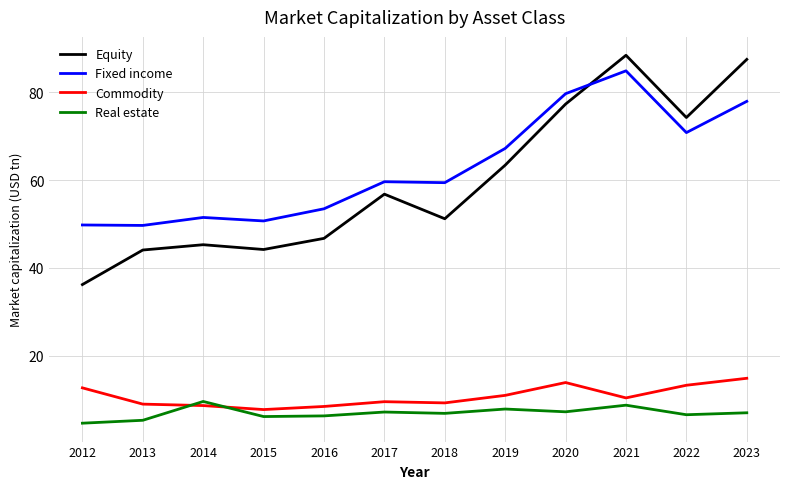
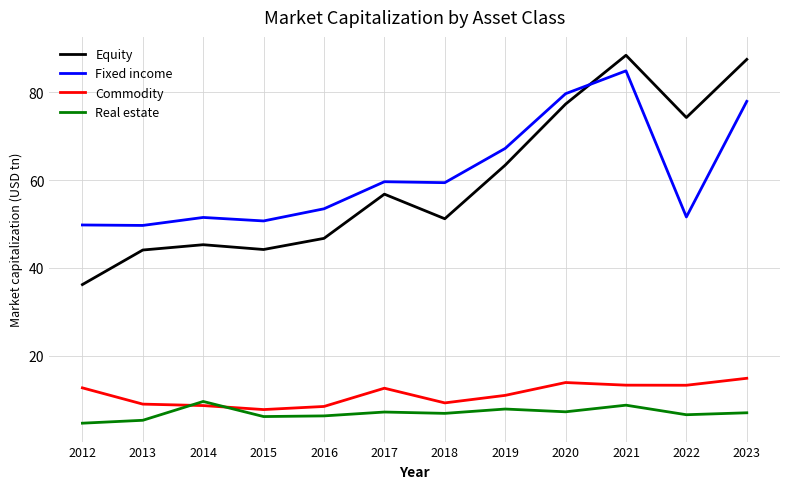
  {
    "Equity": {
      "2012": 36,
      "2013": 44,
      "2014": 45,
      "2015": 44,
      "2016": 47,
      "2017": 57,
      "2018": 51,
      "2019": 63,
      "2020": 77,
      "2021": 88,
      "2022": 74,
      "2023": 87
    },
    "Fixed income": {
      "2012": 50,
      "2013": 50,
      "2014": 51,
      "2015": 51,
      "2016": 53,
      "2017": 60,
      "2018": 59,
      "2019": 67,
      "2020": 80,
      "2021": 85,
-     "2022": 71,
+     "2022": 52,
      "2023": 78
    },
    "Commodity": {
      "2012": 13,
      "2013": 9,
      "2014": 9,
      "2015": 8,
      "2016": 8,
-     "2017": 10,
+     "2017": 13,
      "2018": 9,
      "2019": 11,
      "2020": 14,
-     "2021": 10,
+     "2021": 13,
      "2022": 13,
      "2023": 15
    },
    "Real estate": {
      "2012": 5,
      "2013": 5,
      "2014": 10,
      "2015": 6,
      "2016": 6,
      "2017": 7,
      "2018": 7,
      "2019": 8,
      "2020": 7,
      "2021": 9,
      "2022": 7,
      "2023": 7
    }
  }
